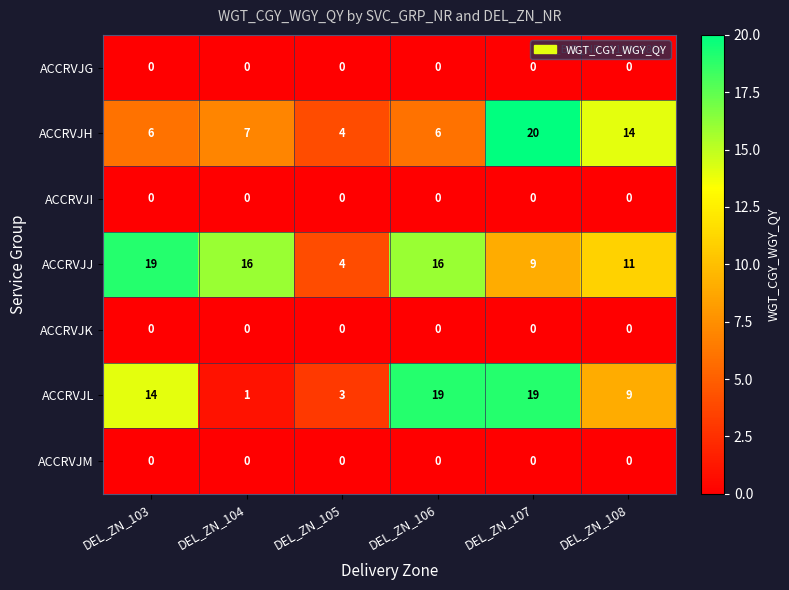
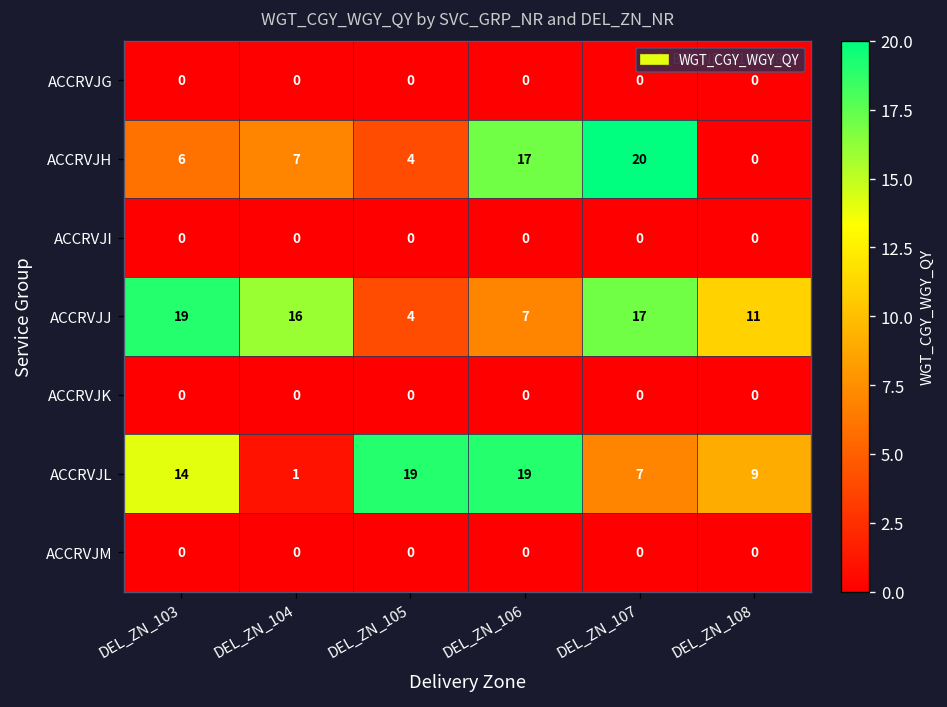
  {
    "ACCRVJG": {
      "DEL_ZN_103": 0,
      "DEL_ZN_104": 0,
      "DEL_ZN_105": 0,
      "DEL_ZN_106": 0,
      "DEL_ZN_107": 0,
      "DEL_ZN_108": 0
    },
    "ACCRVJH": {
      "DEL_ZN_103": 6,
      "DEL_ZN_104": 7,
      "DEL_ZN_105": 4,
-     "DEL_ZN_106": 6,
+     "DEL_ZN_106": 17,
      "DEL_ZN_107": 20,
-     "DEL_ZN_108": 14
+     "DEL_ZN_108": 0
    },
    "ACCRVJI": {
      "DEL_ZN_103": 0,
      "DEL_ZN_104": 0,
      "DEL_ZN_105": 0,
      "DEL_ZN_106": 0,
      "DEL_ZN_107": 0,
      "DEL_ZN_108": 0
    },
    "ACCRVJJ": {
      "DEL_ZN_103": 19,
      "DEL_ZN_104": 16,
      "DEL_ZN_105": 4,
-     "DEL_ZN_106": 16,
-     "DEL_ZN_107": 9,
+     "DEL_ZN_106": 7,
+     "DEL_ZN_107": 17,
      "DEL_ZN_108": 11
    },
    "ACCRVJK": {
      "DEL_ZN_103": 0,
      "DEL_ZN_104": 0,
      "DEL_ZN_105": 0,
      "DEL_ZN_106": 0,
      "DEL_ZN_107": 0,
      "DEL_ZN_108": 0
    },
    "ACCRVJL": {
      "DEL_ZN_103": 14,
      "DEL_ZN_104": 1,
-     "DEL_ZN_105": 3,
+     "DEL_ZN_105": 19,
      "DEL_ZN_106": 19,
-     "DEL_ZN_107": 19,
+     "DEL_ZN_107": 7,
      "DEL_ZN_108": 9
    },
    "ACCRVJM": {
      "DEL_ZN_103": 0,
      "DEL_ZN_104": 0,
      "DEL_ZN_105": 0,
      "DEL_ZN_106": 0,
      "DEL_ZN_107": 0,
      "DEL_ZN_108": 0
    }
  }
